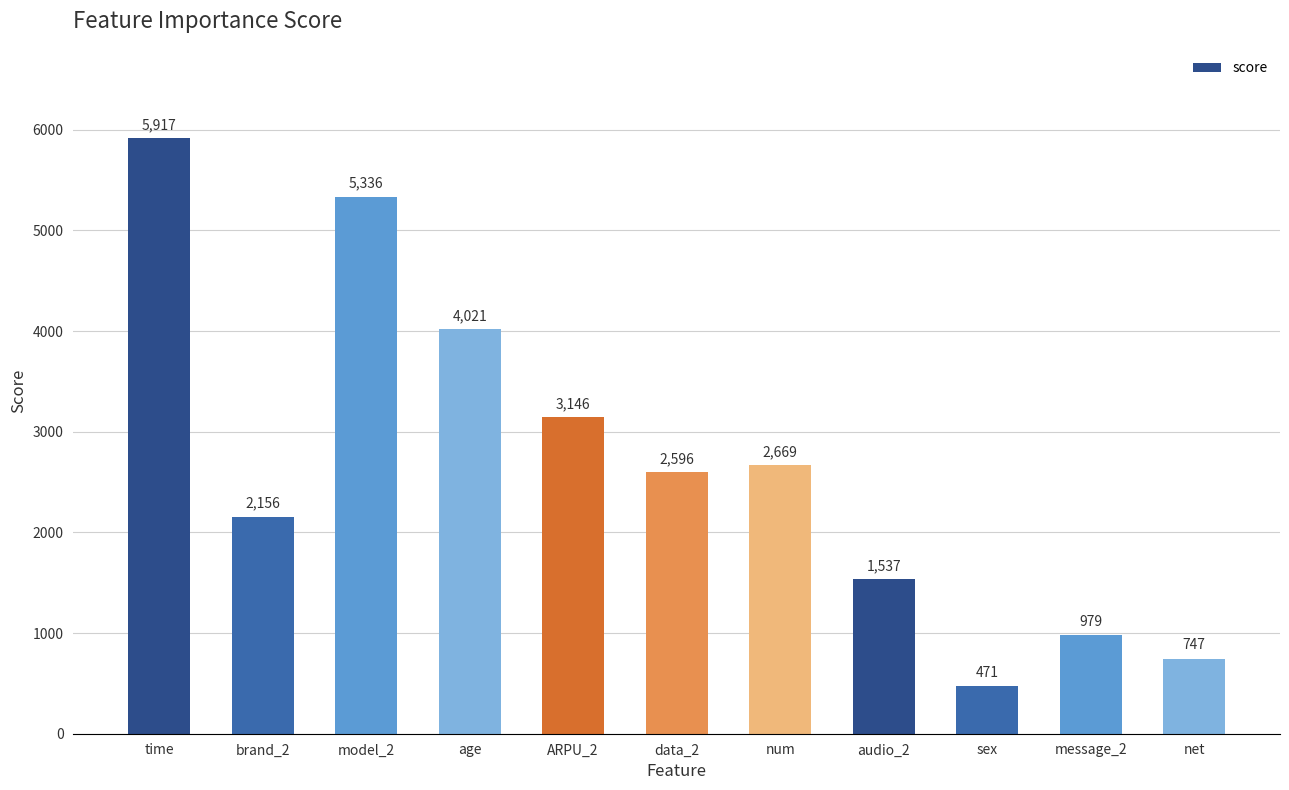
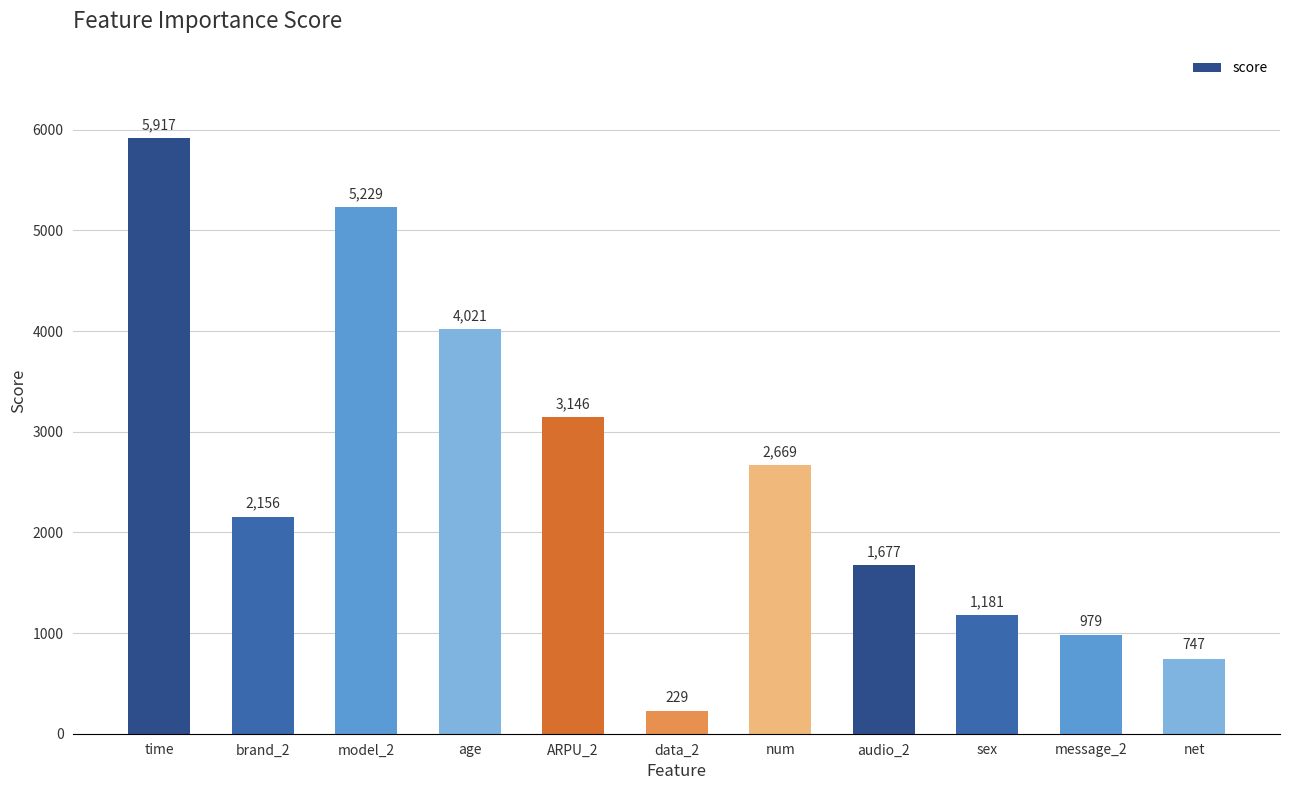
  {
    "time": "5,917",
    "brand_2": "2,156",
-   "model_2": "5,336",
+   "model_2": "5,229",
    "age": "4,021",
    "ARPU_2": "3,146",
-   "data_2": "2,596",
+   "data_2": "229",
    "num": "2,669",
-   "audio_2": "1,537",
-   "sex": "471",
+   "audio_2": "1,677",
+   "sex": "1,181",
    "message_2": "979",
    "net": "747"
  }
